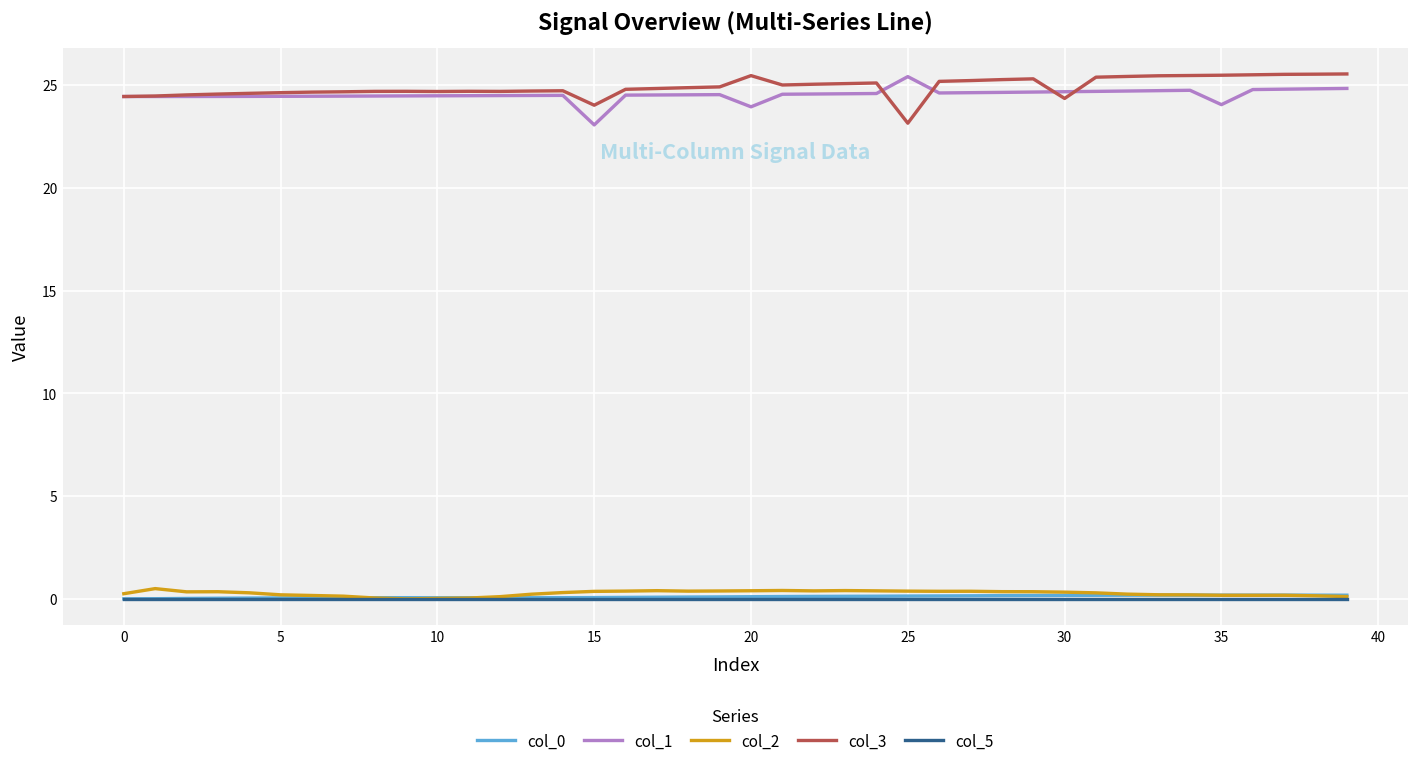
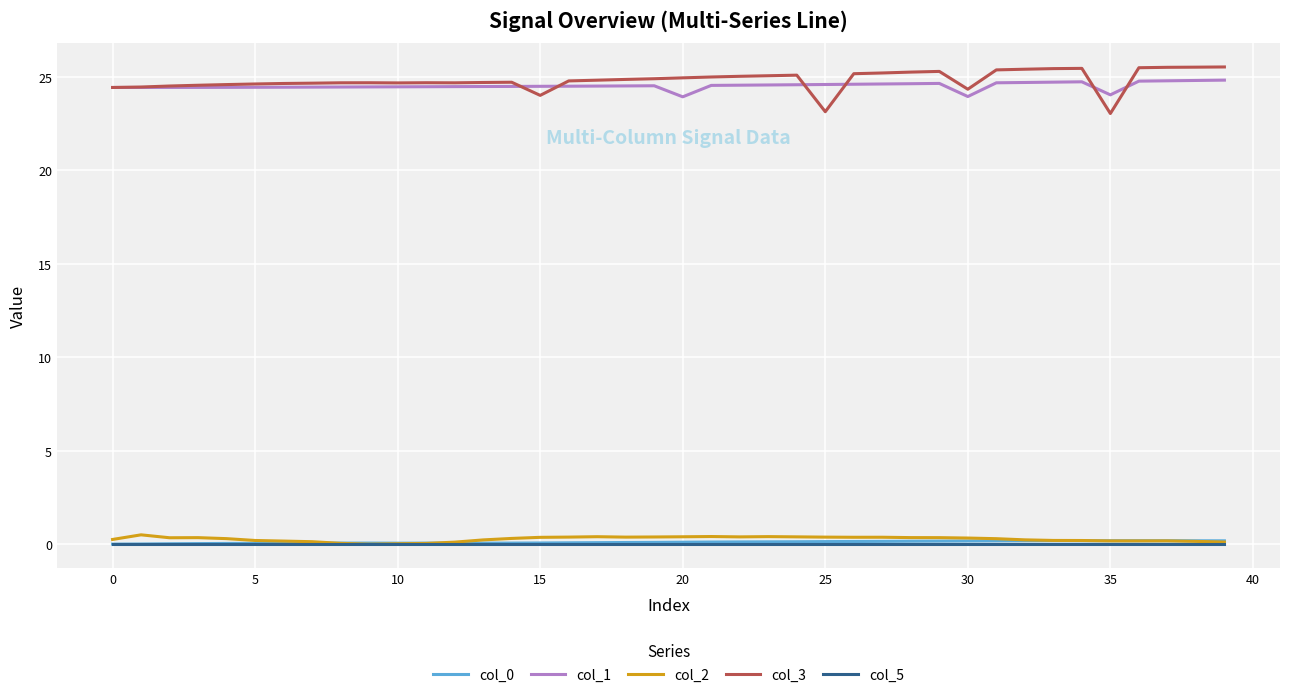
  {
    "col_0": {
      "30": 0.2
    },
    "col_1": {
      "5": 24.5,
      "10": 24.5,
-     "15": 23.1,
+     "15": 24.5,
      "20": 23.9,
-     "25": 25.4,
-     "30": 24.7,
+     "25": 24.6,
+     "30": 24.0,
      "35": 24.0
    },
    "col_2": {
      "0": 0.2,
      "5": 0.2,
      "15": 0.4,
      "20": 0.4,
      "25": 0.4,
      "30": 0.3
    },
    "col_3": {
      "5": 24.6,
      "10": 24.7,
      "15": 24.0,
-     "20": 25.5,
+     "20": 25.0,
      "25": 23.1,
      "30": 24.4,
-     "35": 25.5
+     "35": 23.1
    },
    "col_5": {
      "30": 0.0,
      "35": 0.0
    }
  }
